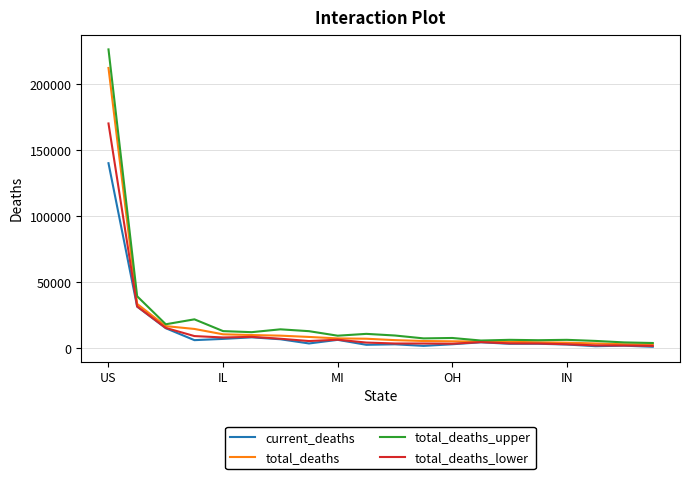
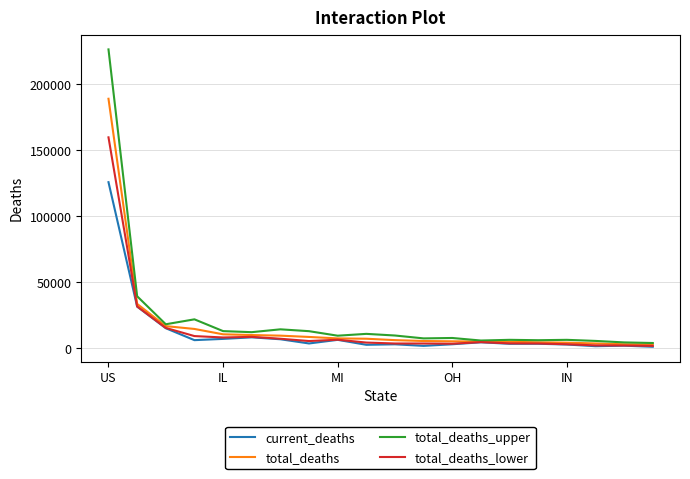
  {
    "current_deaths": {
-     "US": 140000
+     "US": 126000
    },
    "total_deaths": {
-     "US": 212000,
+     "US": 189000,
      "IL": 10000
    },
    "total_deaths_upper": {
      "US": 227000,
      "IL": 13000,
      "MI": 9000,
      "OH": 8000,
      "IN": 6000
    },
    "total_deaths_lower": {
-     "US": 170000
+     "US": 160000
    }
  }
